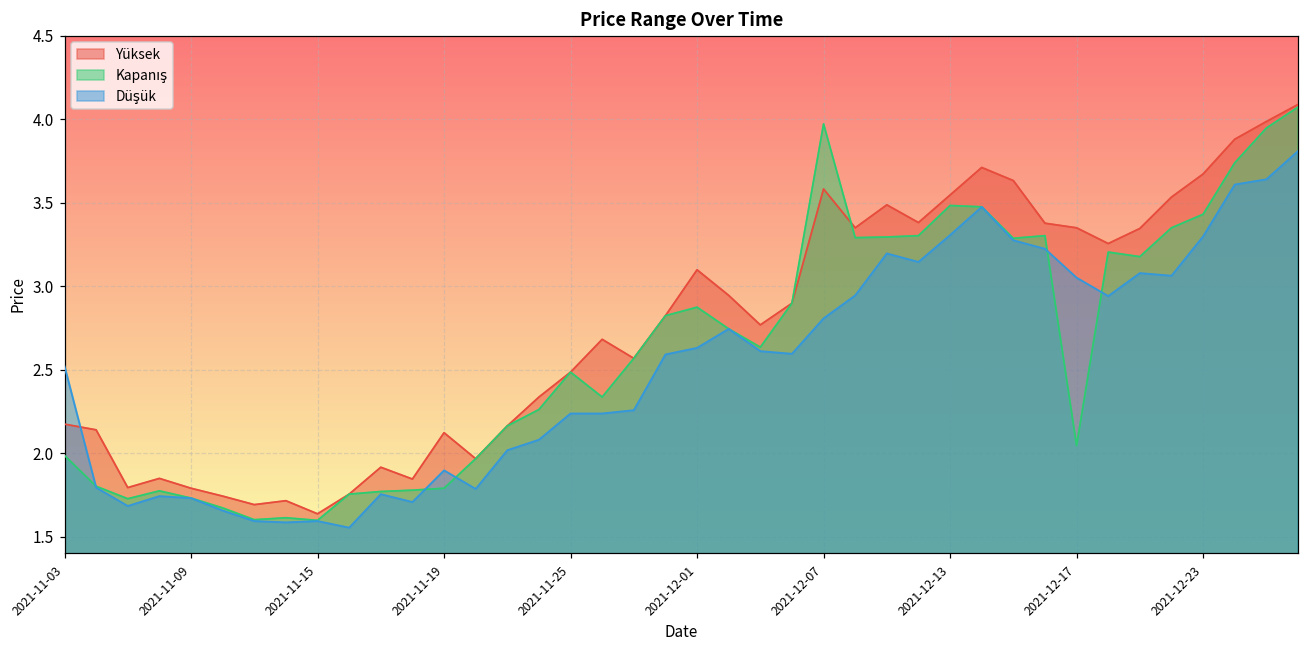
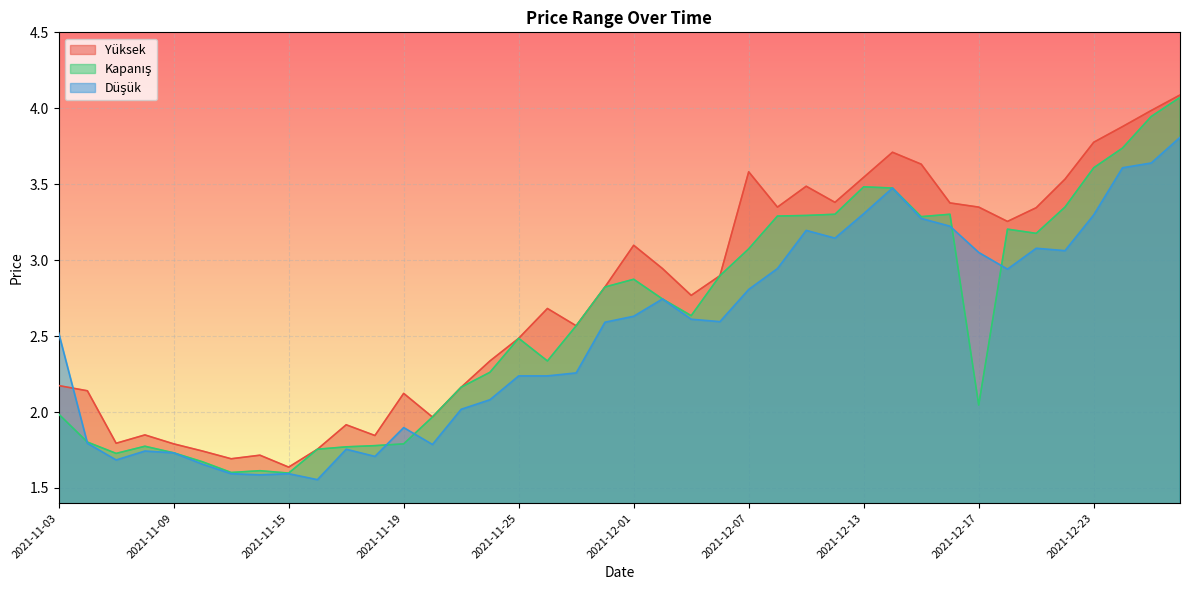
  {
    "Yüksek": {
      "2021-11-03": 2.17,
      "2021-11-09": 1.79,
      "2021-11-15": 1.64,
      "2021-11-19": 2.12,
      "2021-12-01": 3.10,
      "2021-12-07": 3.58,
      "2021-12-13": 3.55,
      "2021-12-17": 3.35,
-     "2021-12-23": 3.67
+     "2021-12-23": 3.78
    },
    "Kapanış": {
      "2021-11-03": 1.99,
      "2021-11-19": 1.79,
      "2021-12-01": 2.87,
-     "2021-12-07": 3.97,
+     "2021-12-07": 3.07,
      "2021-12-13": 3.48,
      "2021-12-17": 2.05,
-     "2021-12-23": 3.43
+     "2021-12-23": 3.61
    },
    "Düşük": {
      "2021-11-03": 2.52,
      "2021-11-19": 1.90,
      "2021-11-25": 2.24,
      "2021-12-01": 2.63,
      "2021-12-07": 2.81,
      "2021-12-13": 3.31,
      "2021-12-17": 3.05,
      "2021-12-23": 3.30
    }
  }
